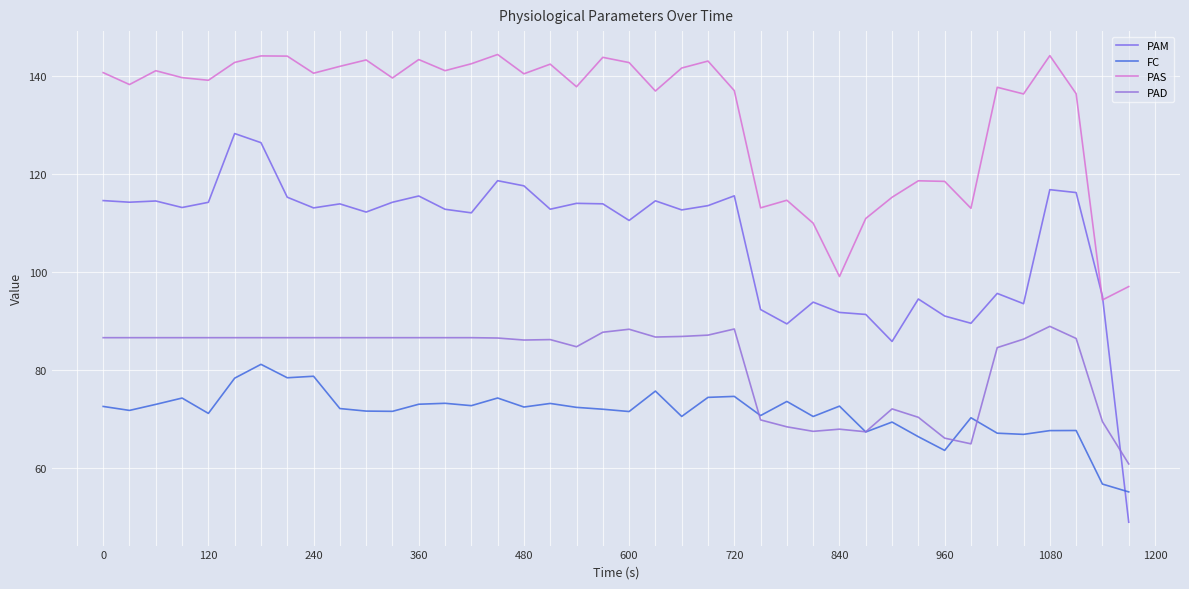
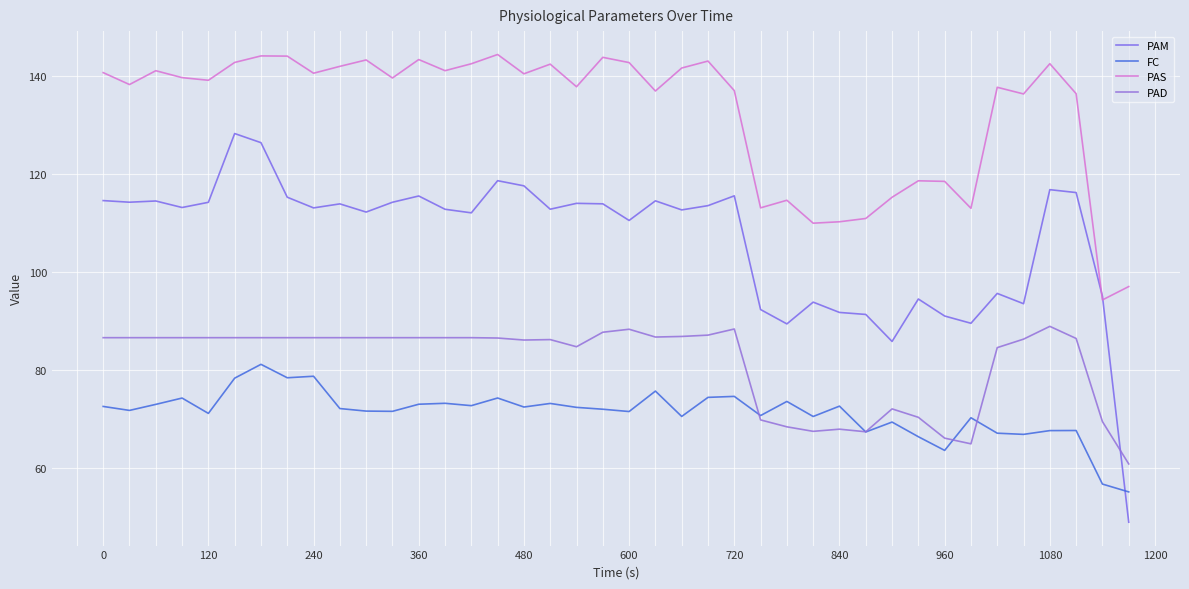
  {
    "PAS": {
      "0": 141,
      "120": 139,
      "240": 141,
      "360": 143,
      "480": 141,
      "600": 143,
      "720": 137,
-     "840": 99,
+     "840": 110,
      "960": 119,
-     "1080": 144
+     "1080": 143
    }
  }
